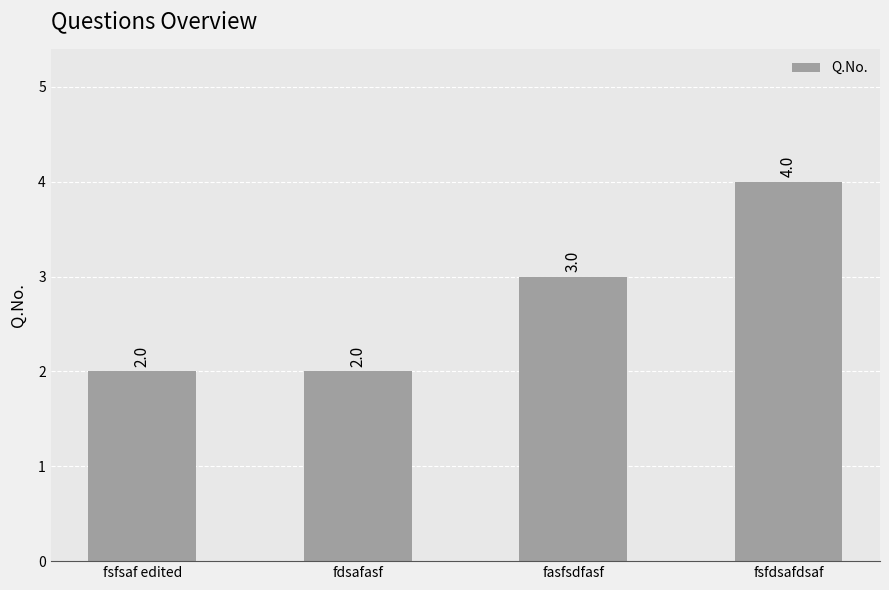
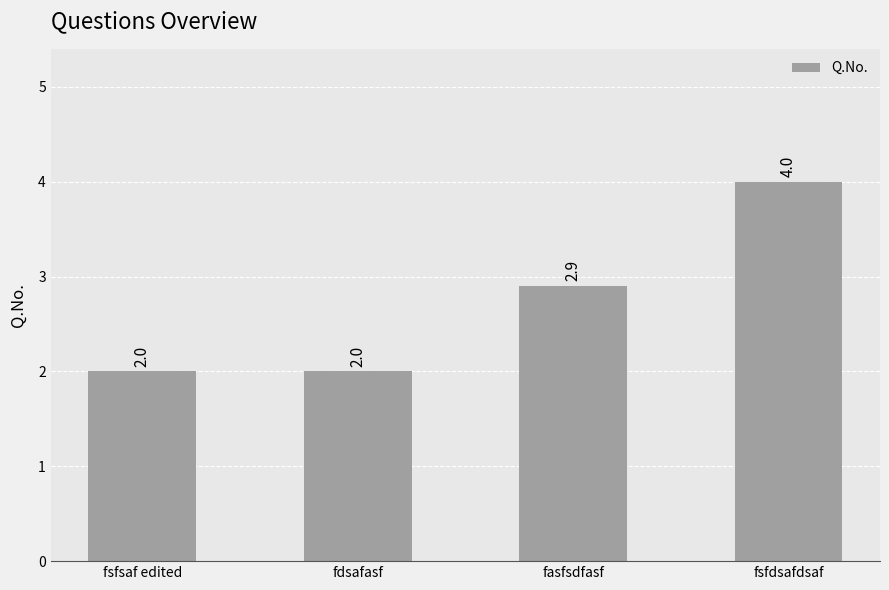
  {
    "fsfsaf edited": 2.0,
    "fdsafasf": 2.0,
-   "fasfsdfasf": 3.0,
+   "fasfsdfasf": 2.9,
    "fsfdsafdsaf": 4.0
  }
